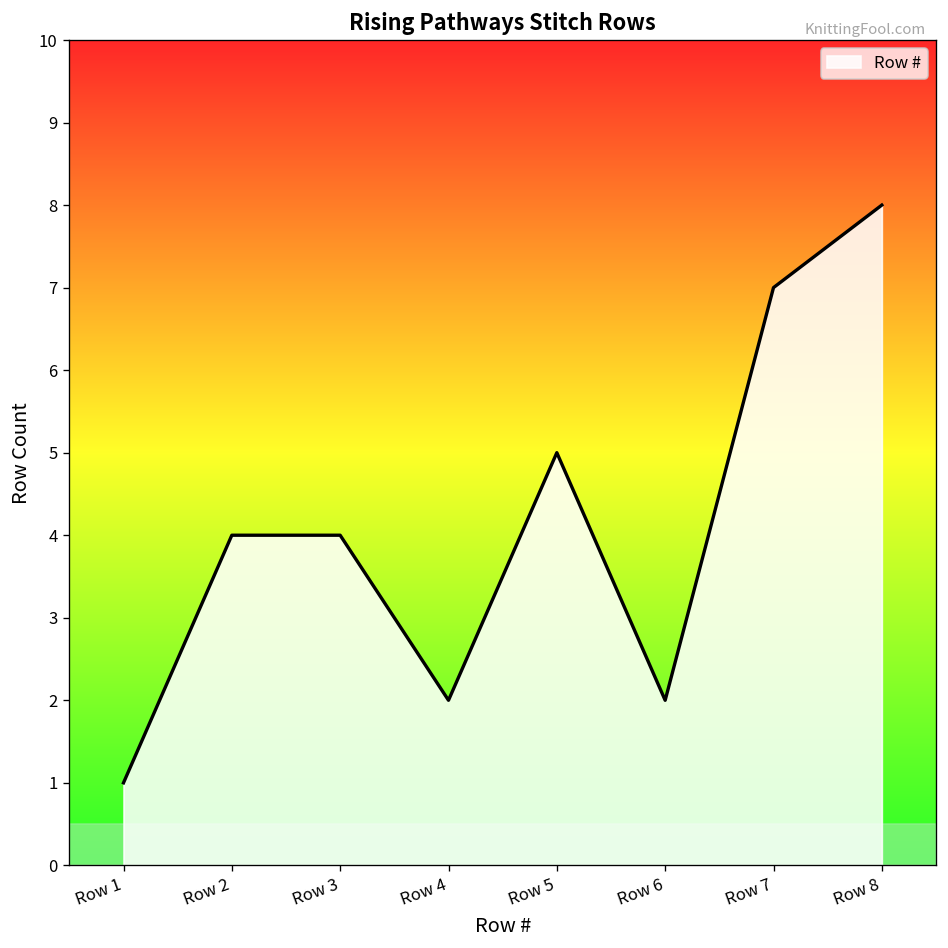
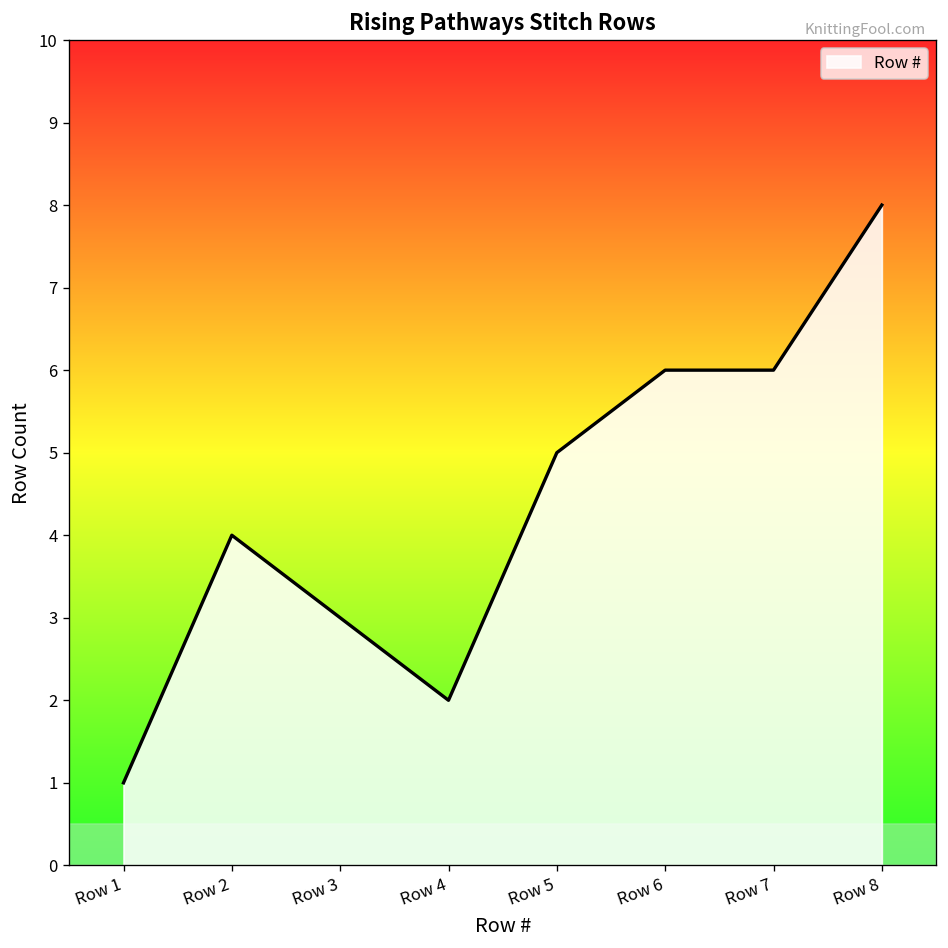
  {
    "Row 1": 1,
    "Row 2": 4,
-   "Row 3": 4,
+   "Row 3": 3,
    "Row 4": 2,
    "Row 5": 5,
-   "Row 6": 2,
-   "Row 7": 7,
+   "Row 6": 6,
+   "Row 7": 6,
    "Row 8": 8
  }
